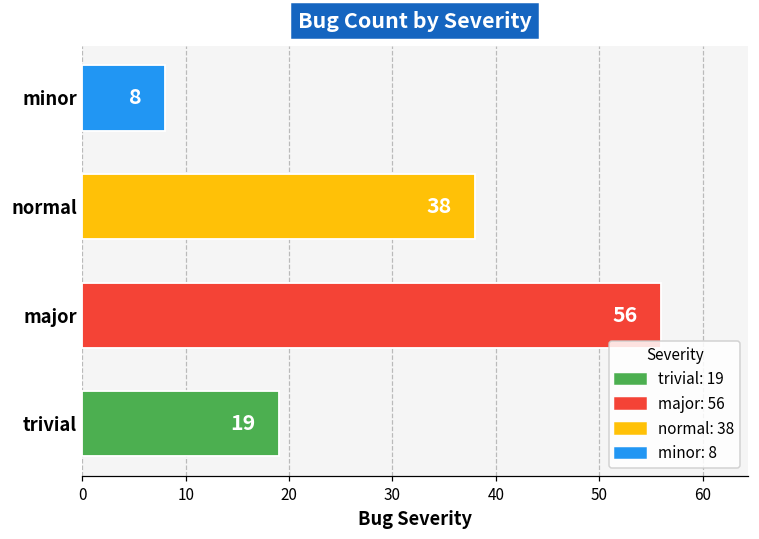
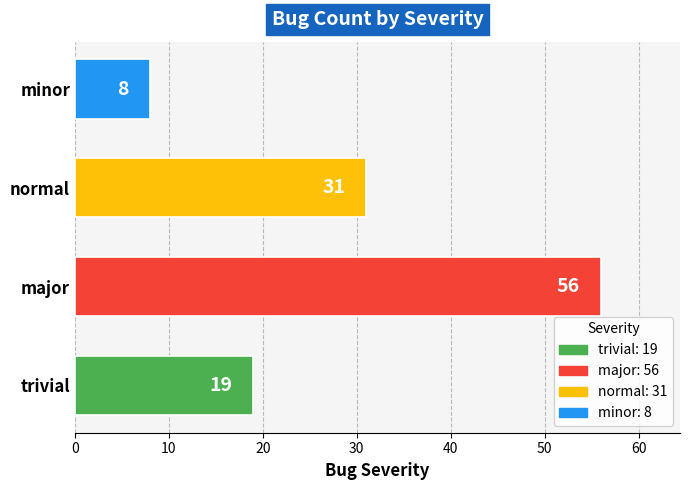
  {
    "minor": 8,
-   "normal": 38,
+   "normal": 31,
    "major": 56,
    "trivial": 19
  }
